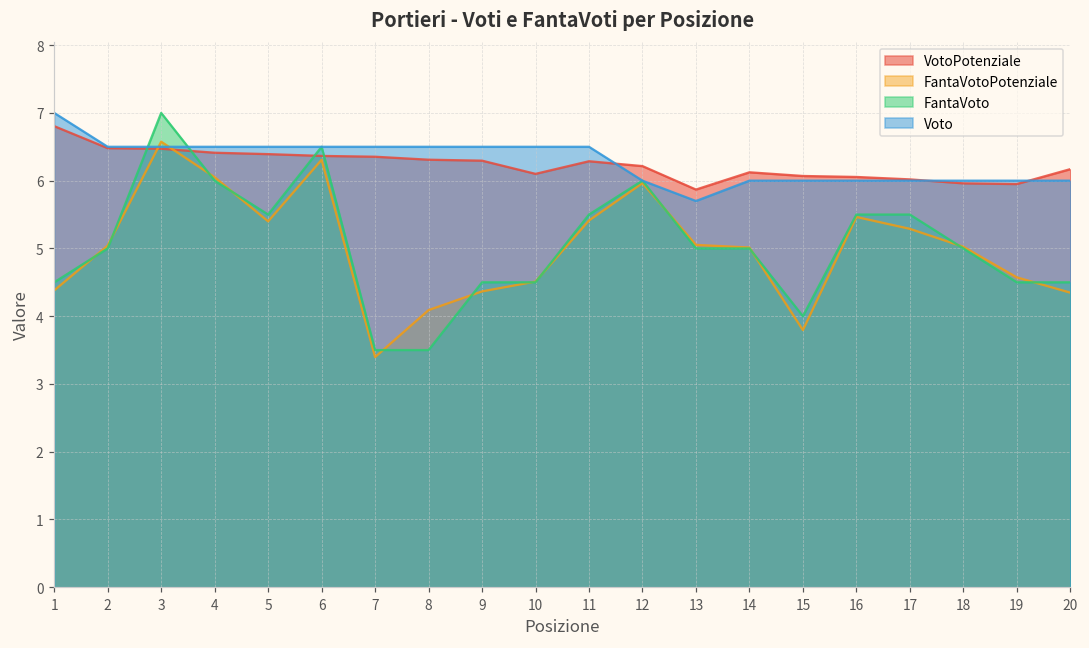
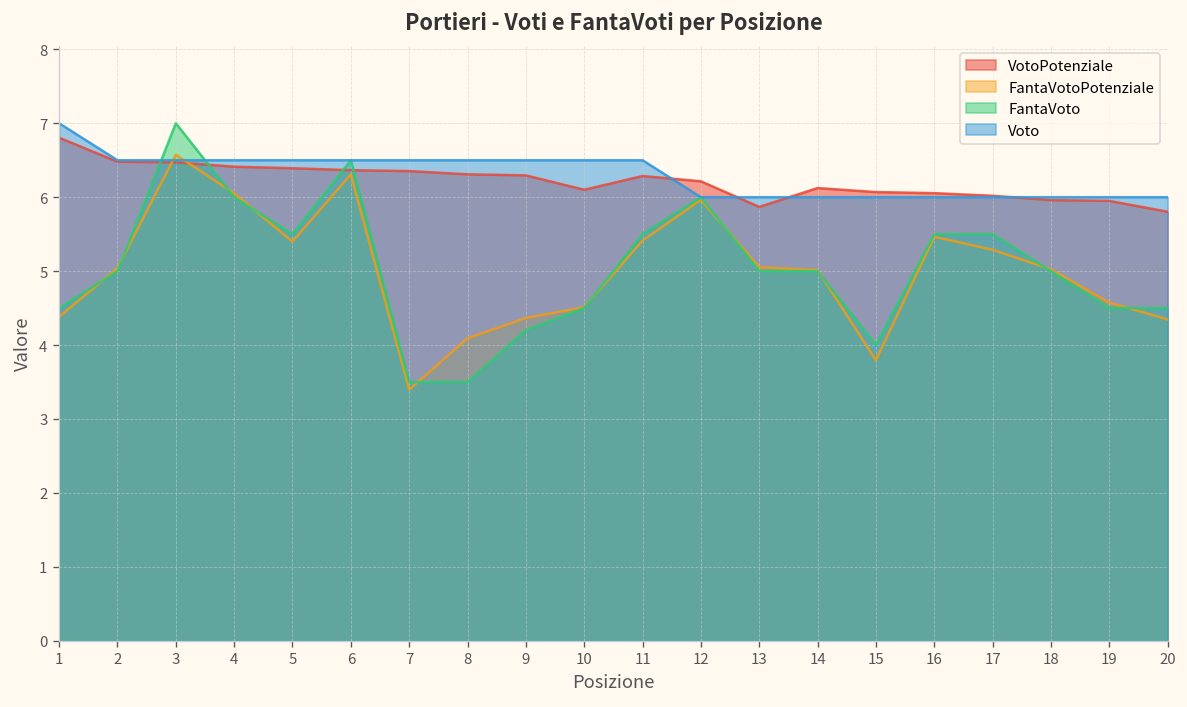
  {
    "VotoPotenziale": {
      "1": 6.8,
      "4": 6.4,
      "5": 6.4,
      "6": 6.4,
      "7": 6.4,
      "8": 6.3,
      "9": 6.3,
      "10": 6.1,
      "11": 6.3,
      "12": 6.2,
      "13": 5.9,
      "14": 6.1,
      "15": 6.1,
      "16": 6.1,
      "19": 6.0,
-     "20": 6.2
+     "20": 5.8
    },
    "FantaVotoPotenziale": {
      "1": 4.4,
      "2": 5.0,
      "3": 6.6,
      "4": 6.1,
      "5": 5.4,
      "6": 6.3,
      "7": 3.4,
      "8": 4.1,
      "9": 4.4,
      "11": 5.4,
      "13": 5.1,
      "15": 3.8,
      "17": 5.3,
      "19": 4.6,
      "20": 4.3
    },
    "FantaVoto": {
      "1": 4.5,
      "2": 5.0,
      "3": 7.0,
      "4": 6.0,
      "5": 5.5,
      "7": 3.5,
      "8": 3.5,
-     "9": 4.5,
+     "9": 4.2,
      "11": 5.5,
      "13": 5.0,
      "15": 4.0,
      "17": 5.5,
      "19": 4.5,
      "20": 4.5
    },
    "Voto": {
      "1": 7.0,
      "4": 6.5,
      "5": 6.5,
      "7": 6.5,
      "8": 6.5,
      "9": 6.5,
      "10": 6.5,
      "11": 6.5,
-     "13": 5.7,
+     "13": 6.0,
      "14": 6.0,
      "15": 6.0,
      "16": 6.0,
      "19": 6.0,
      "20": 6.0
    }
  }
